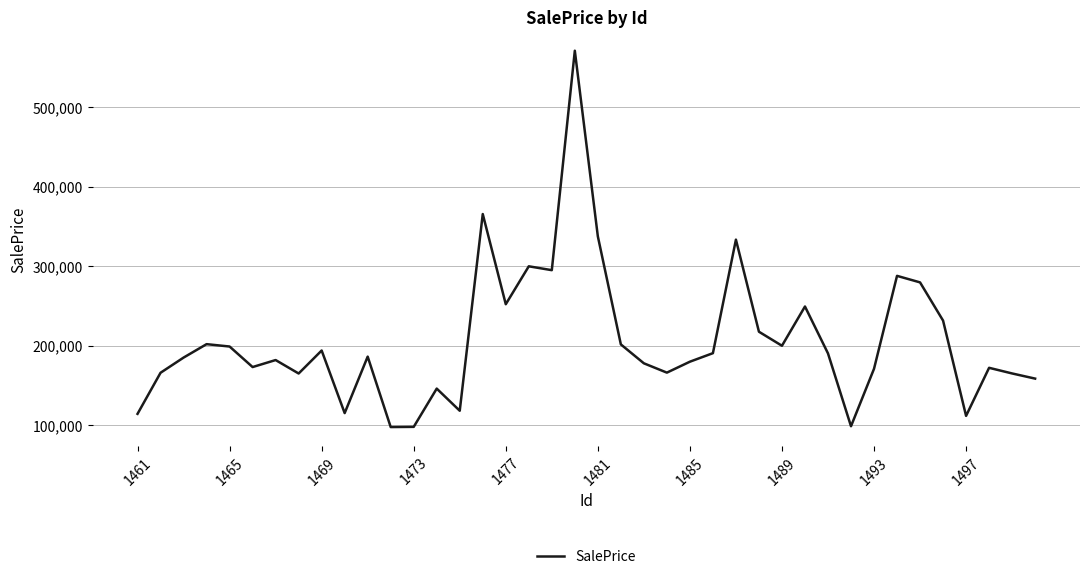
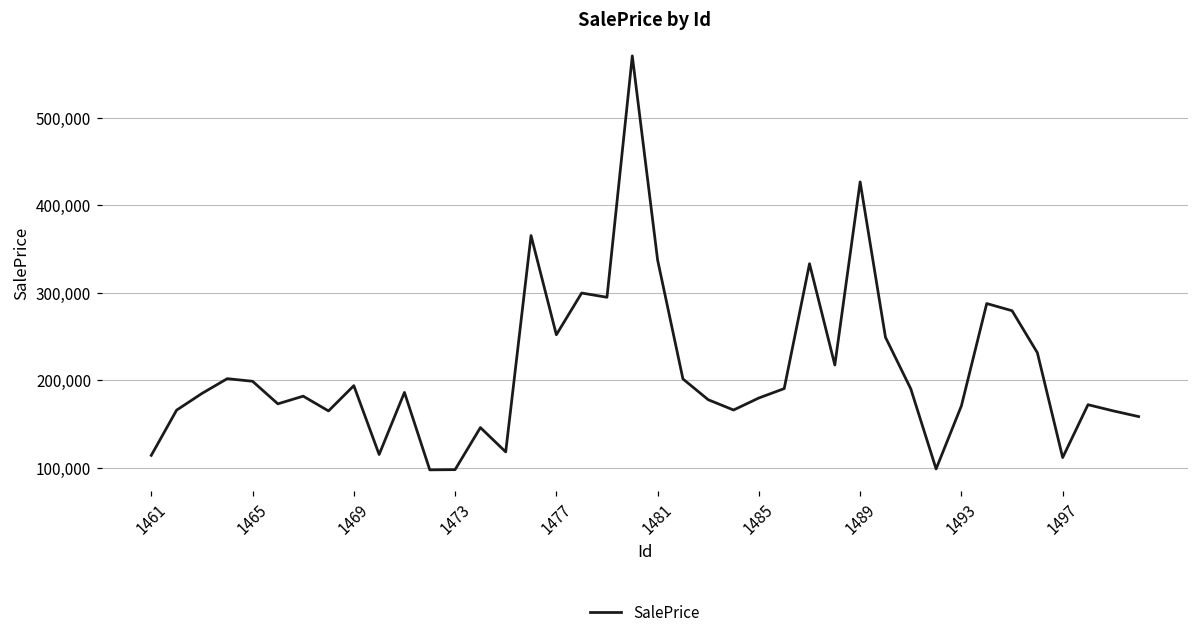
  {
    "1461": "110,000",
    "1465": "200,000",
    "1469": "190,000",
    "1473": "100,000",
    "1477": "250,000",
    "1481": "340,000",
    "1485": "180,000",
-   "1489": "200,000",
+   "1489": "430,000",
    "1493": "170,000",
    "1497": "110,000"
  }
